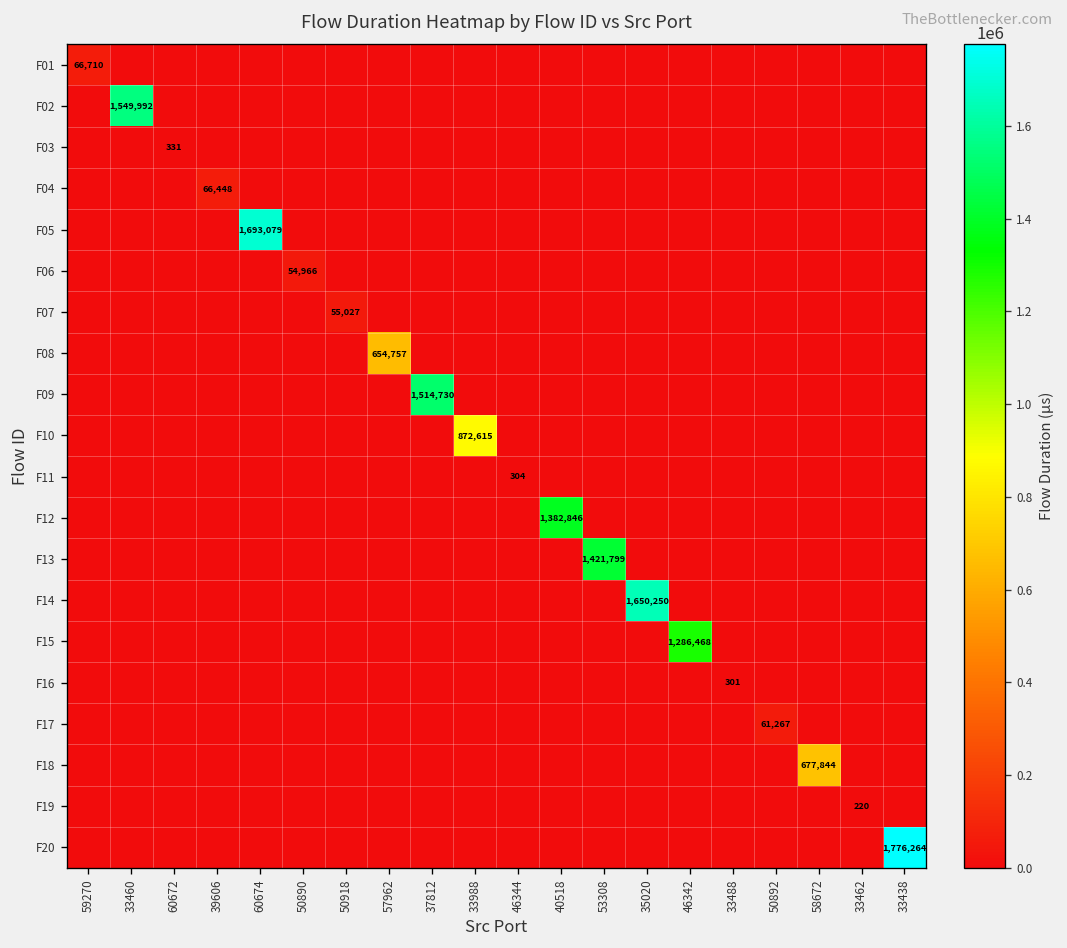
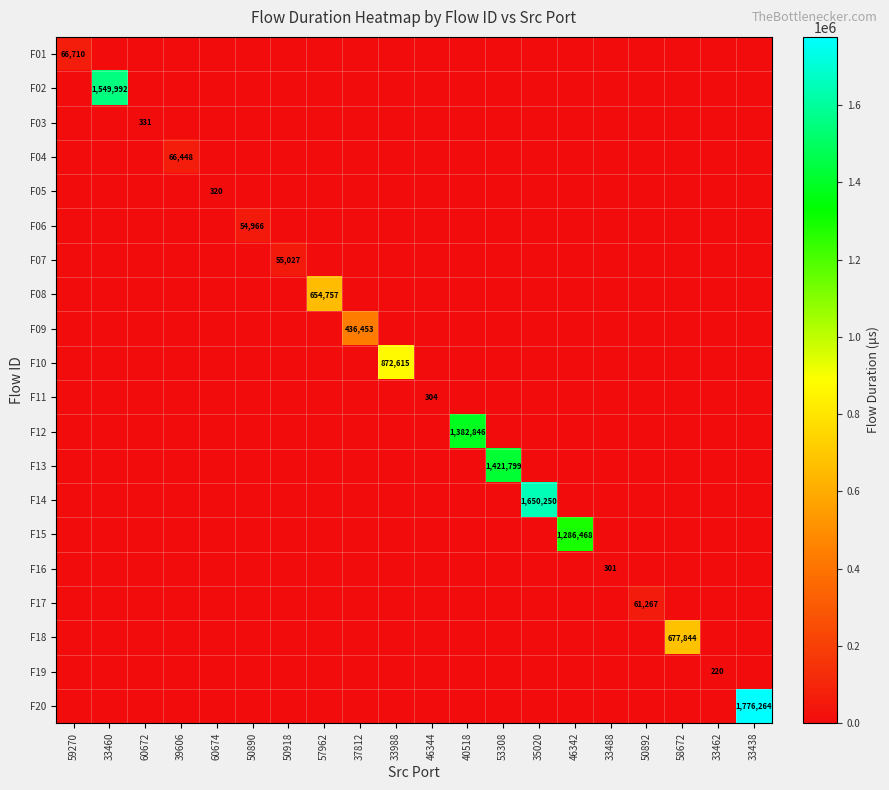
  {
    "F01": {
      "59270": "66,710"
    },
    "F02": {
      "33460": "1,549,992"
    },
    "F03": {
      "60672": "331"
    },
    "F04": {
      "39606": "66,448"
    },
    "F05": {
-     "60674": "1,693,079"
+     "60674": "320"
    },
    "F06": {
      "50890": "54,966"
    },
    "F07": {
      "50918": "55,027"
    },
    "F08": {
      "57962": "654,757"
    },
    "F09": {
-     "37812": "1,514,730"
+     "37812": "436,453"
    },
    "F10": {
      "33988": "872,615"
    },
    "F11": {
      "46344": "304"
    },
    "F12": {
      "40518": "1,382,846"
    },
    "F13": {
      "53308": "1,421,799"
    },
    "F14": {
      "35020": "1,650,250"
    },
    "F15": {
      "46342": "1,286,468"
    },
    "F16": {
      "33488": "301"
    },
    "F17": {
      "50892": "61,267"
    },
    "F18": {
      "58672": "677,844"
    },
    "F19": {
      "33462": "220"
    },
    "F20": {
      "33438": "1,776,264"
    }
  }
